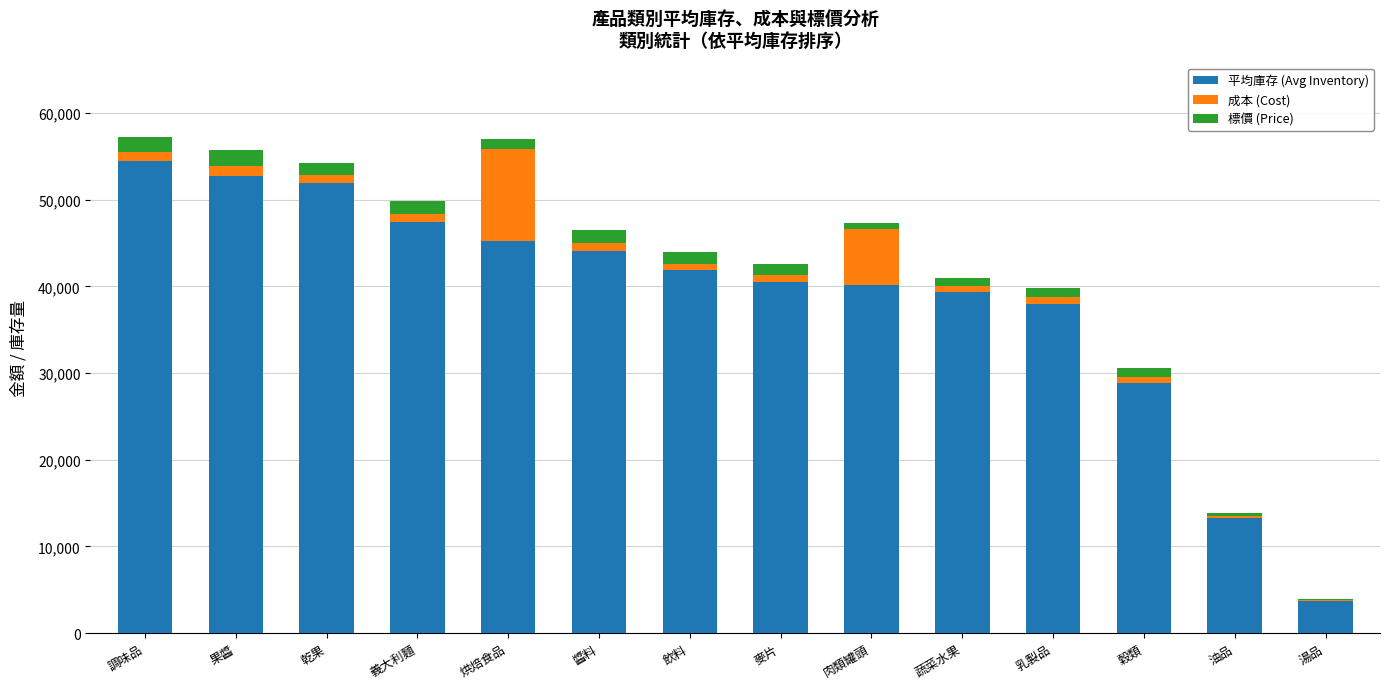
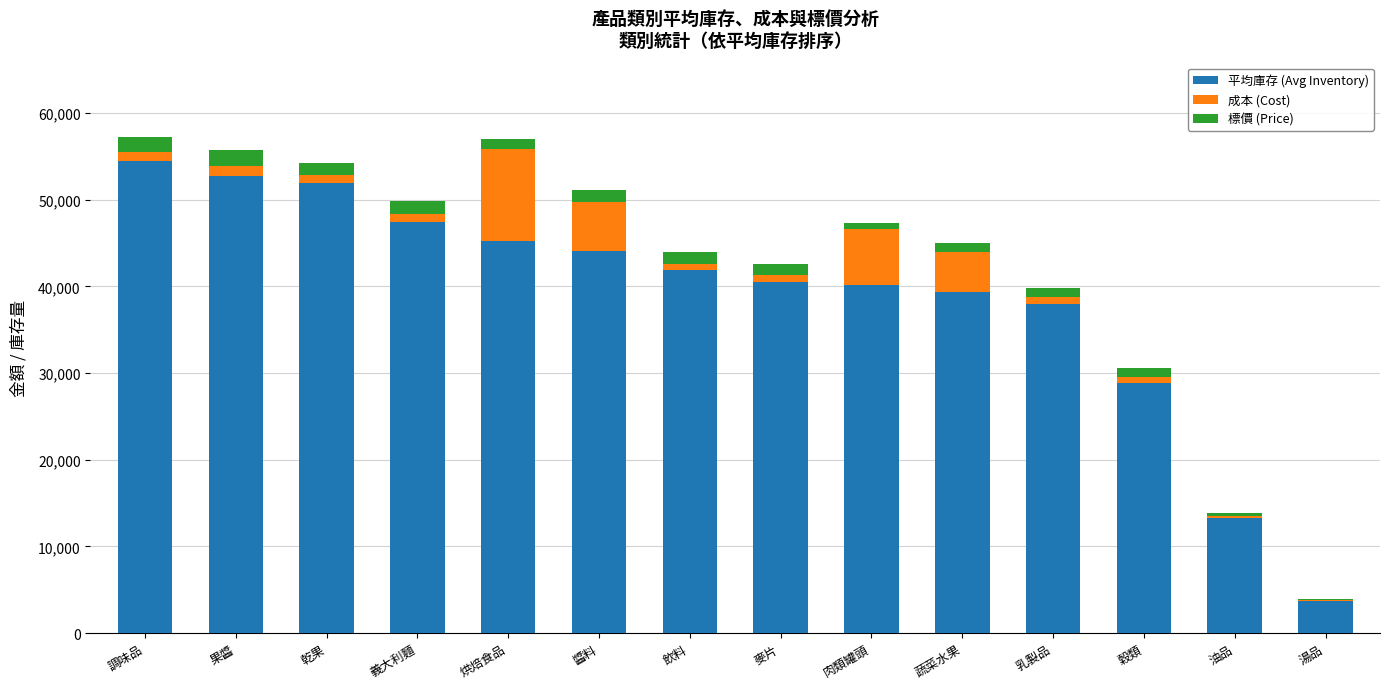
  {
    "平均庫存 (Avg Inventory)": {
      "調味品": "54,000",
      "果醬": "53,000",
      "乾果": "52,000",
      "義大利麵": "47,000",
      "烘焙食品": "45,000",
      "醬料": "44,000",
      "飲料": "42,000",
      "麥片": "41,000",
      "肉類罐頭": "40,000",
      "蔬菜水果": "39,000",
      "乳製品": "38,000",
      "穀類": "29,000",
      "油品": "13,000",
      "湯品": "4,000"
    },
    "成本 (Cost)": {
      "調味品": "1,000",
      "果醬": "1,000",
      "乾果": "1,000",
      "義大利麵": "1,000",
      "烘焙食品": "11,000",
-     "醬料": "1,000",
+     "醬料": "6,000",
      "飲料": "1,000",
      "麥片": "1,000",
      "肉類罐頭": "6,000",
-     "蔬菜水果": "1,000",
+     "蔬菜水果": "5,000",
      "乳製品": "1,000",
      "穀類": "1,000"
    },
    "標價 (Price)": {
      "調味品": "2,000",
      "果醬": "2,000",
      "乾果": "1,000",
      "義大利麵": "2,000",
      "烘焙食品": "1,000",
      "醬料": "1,000",
      "飲料": "1,000",
      "麥片": "1,000",
      "肉類罐頭": "1,000",
      "蔬菜水果": "1,000",
      "乳製品": "1,000",
      "穀類": "1,000",
      "油品": "0"
    }
  }
